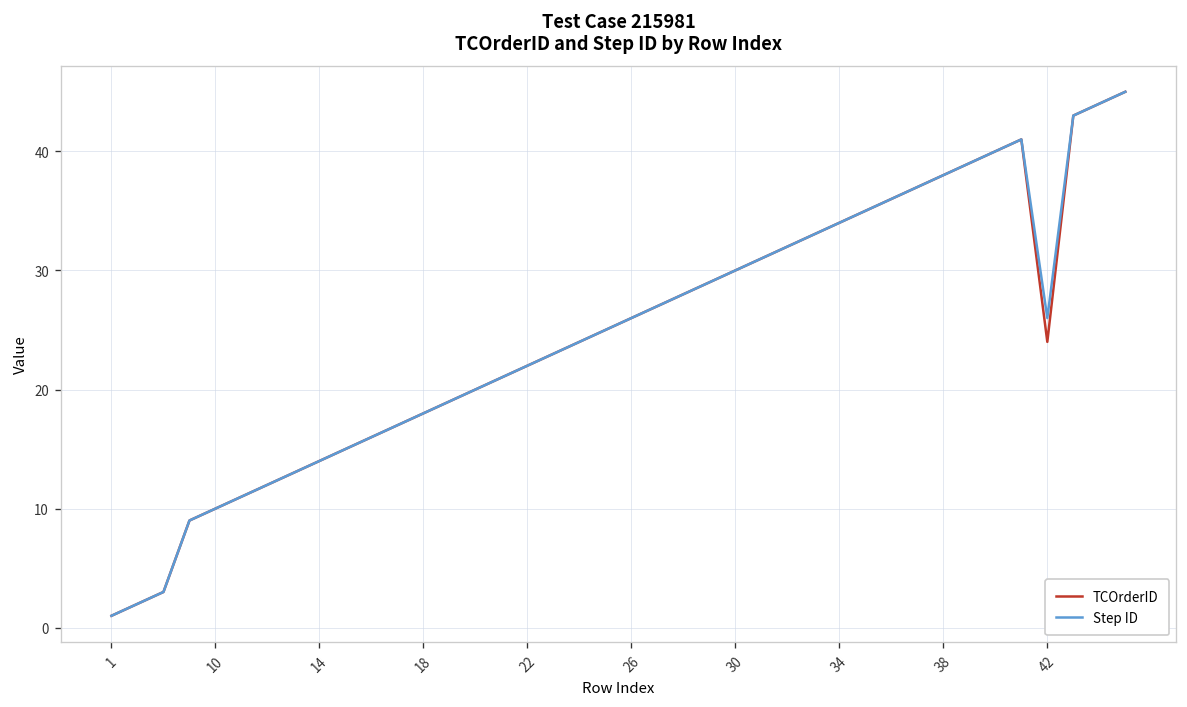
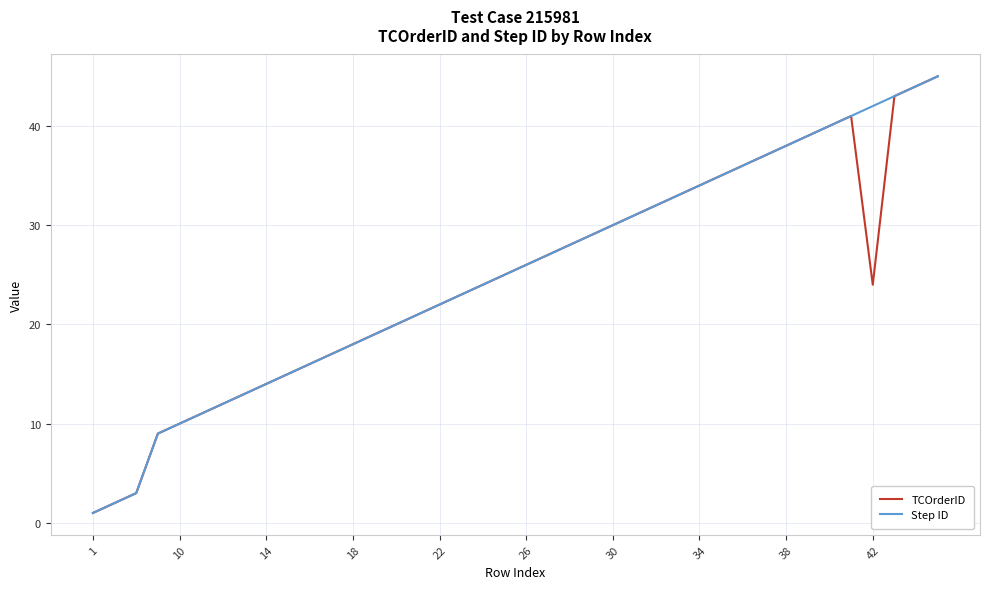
  {
    "TCOrderID": {
      "42": 24
    },
    "Step ID": {
-     "42": 26
+     "42": 42
    }
  }
